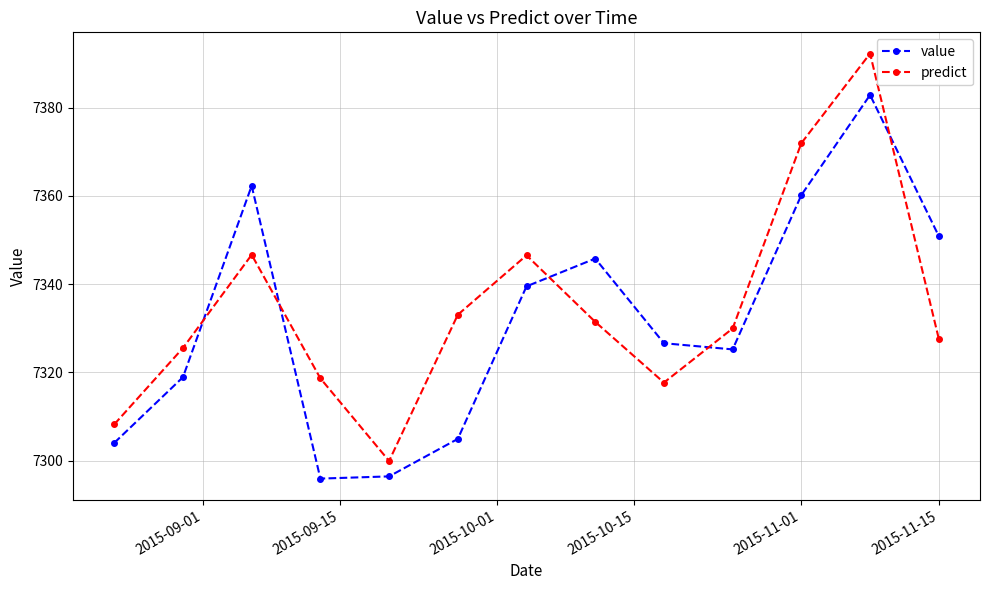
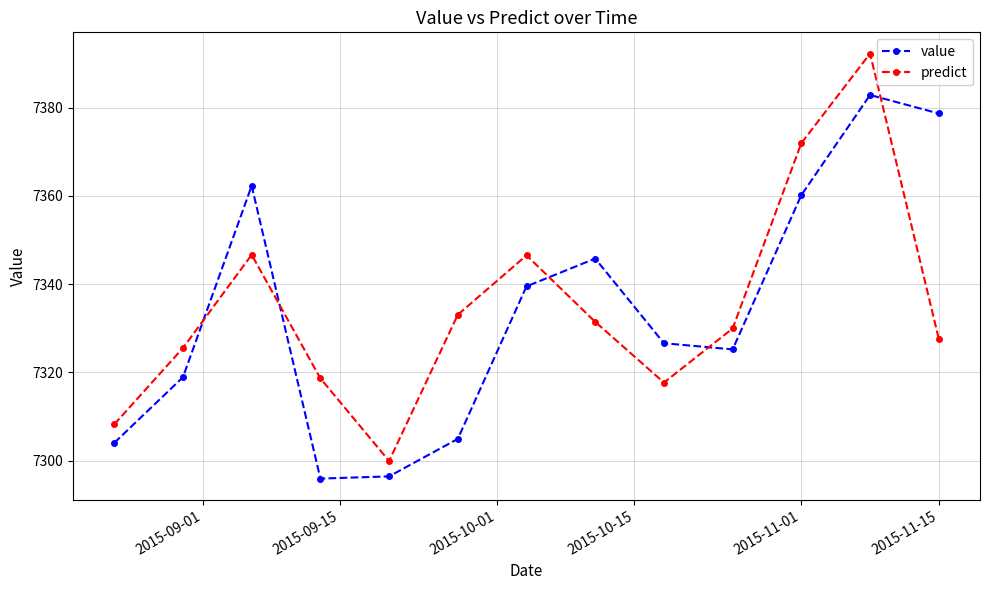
  {
    "value": {
      "2015-11-01": 7360,
-     "2015-11-15": 7351
+     "2015-11-15": 7379
    },
    "predict": {
      "2015-11-01": 7372,
      "2015-11-15": 7328
    }
  }
